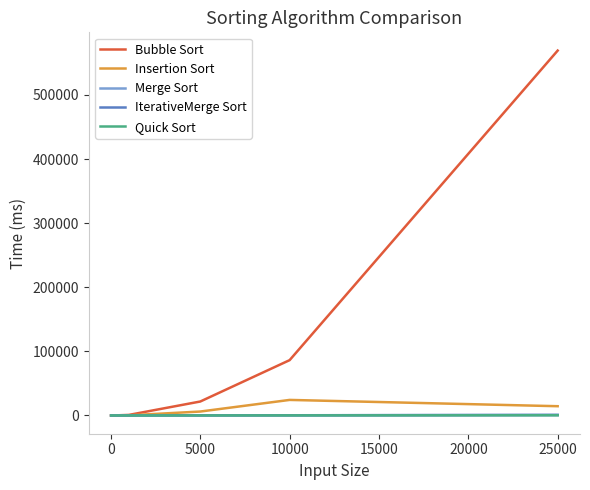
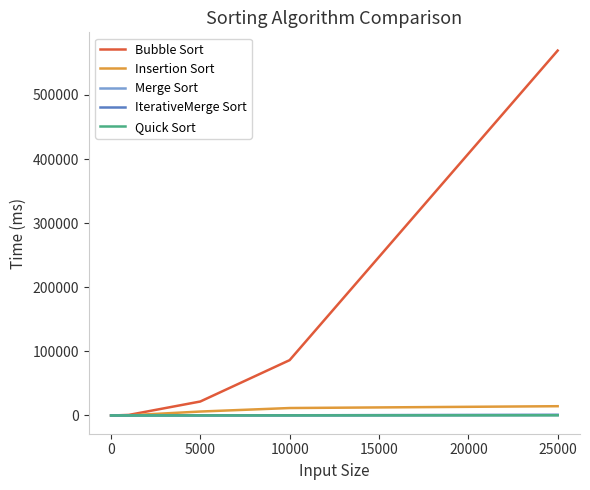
  {
    "Bubble Sort": {
      "5000": 20000,
      "10000": 90000,
      "25000": 570000
    },
    "Insertion Sort": {
      "5000": 10000,
-     "10000": 20000,
+     "10000": 10000,
      "25000": 10000
    },
    "Quick Sort": {
      "5000": 0,
      "10000": 0,
      "25000": 0
    }
  }
